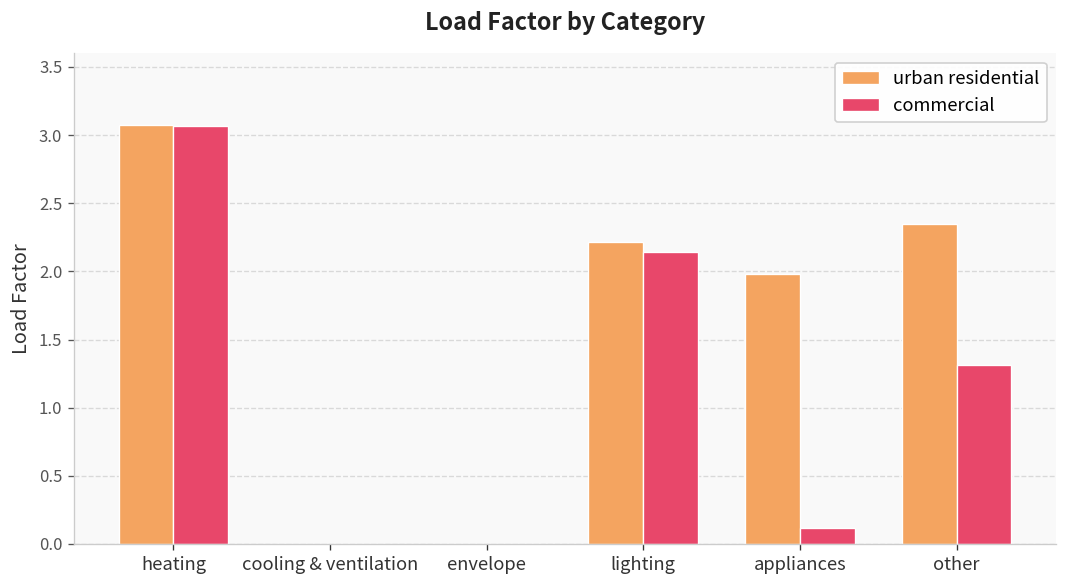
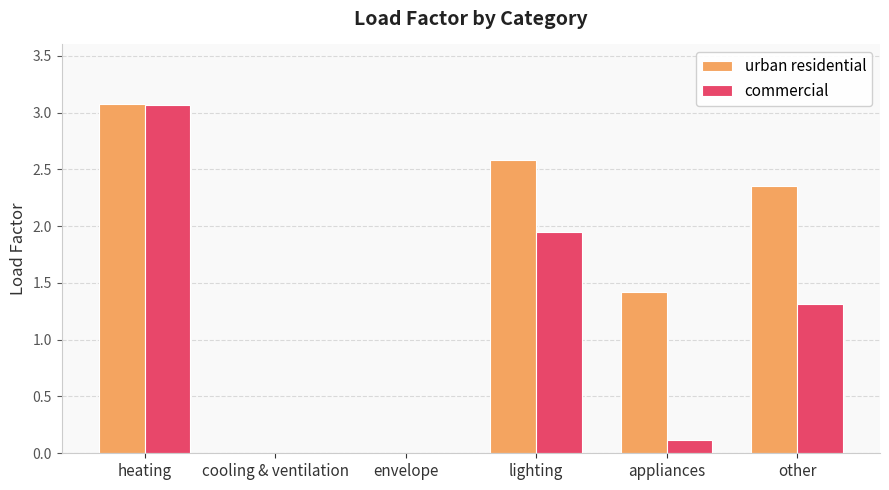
  {
    "urban residential": {
      "heating": 3.07,
      "cooling & ventilation": 0.00,
      "envelope": 0.00,
-     "lighting": 2.21,
-     "appliances": 1.98,
+     "lighting": 2.58,
+     "appliances": 1.42,
      "other": 2.35
    },
    "commercial": {
      "heating": 3.06,
      "cooling & ventilation": 0.00,
      "envelope": 0.00,
-     "lighting": 2.14,
+     "lighting": 1.95,
      "appliances": 0.12,
      "other": 1.31
    }
  }
